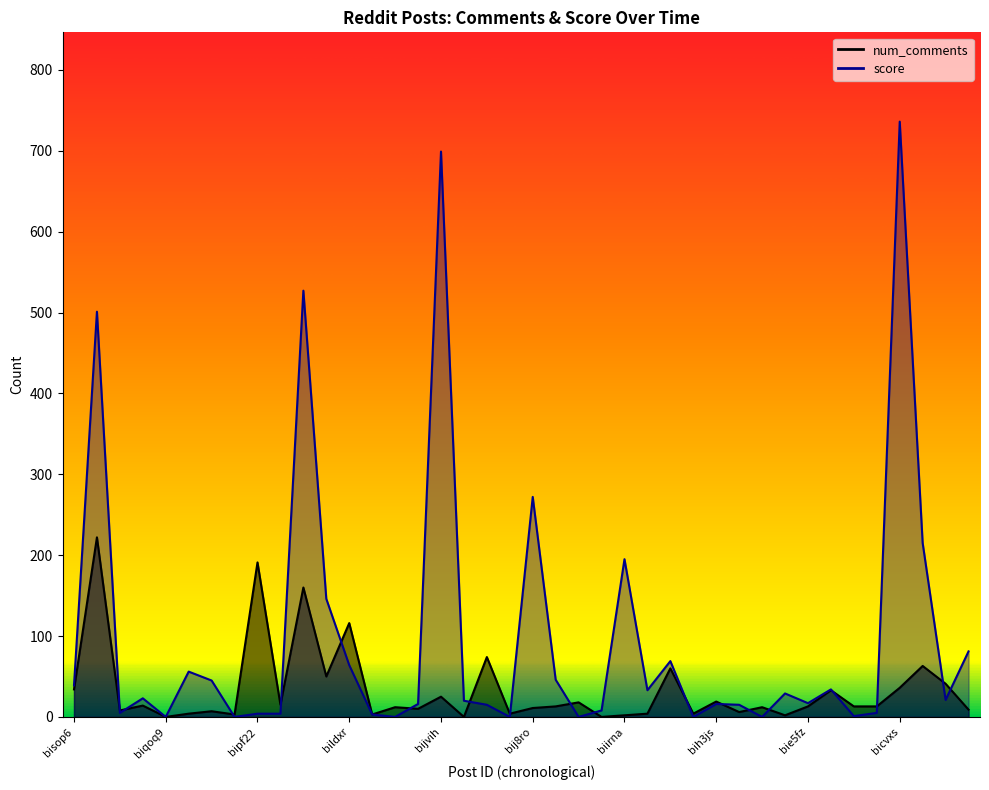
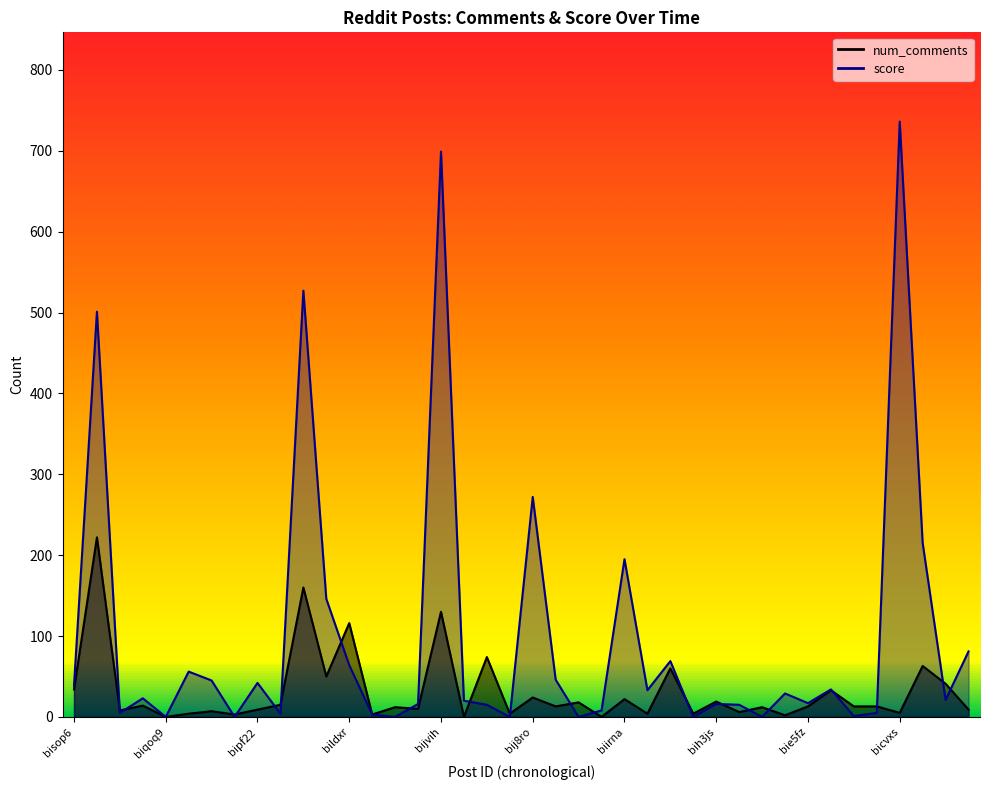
  {
    "num_comments": {
      "bisop6": 30,
-     "bipf22": 190,
+     "bipf22": 10,
      "bildxr": 120,
-     "bijvih": 30,
-     "bij8ro": 10,
-     "biirna": 0,
+     "bijvih": 130,
+     "bij8ro": 20,
+     "biirna": 20,
      "bie5fz": 10,
-     "bicvxs": 40
+     "bicvxs": 10
    },
    "score": {
      "bisop6": 40,
-     "bipf22": 0,
+     "bipf22": 40,
      "bildxr": 60,
      "bijvih": 700,
      "bij8ro": 270,
      "biirna": 200,
      "bie5fz": 20,
      "bicvxs": 740
    }
  }
